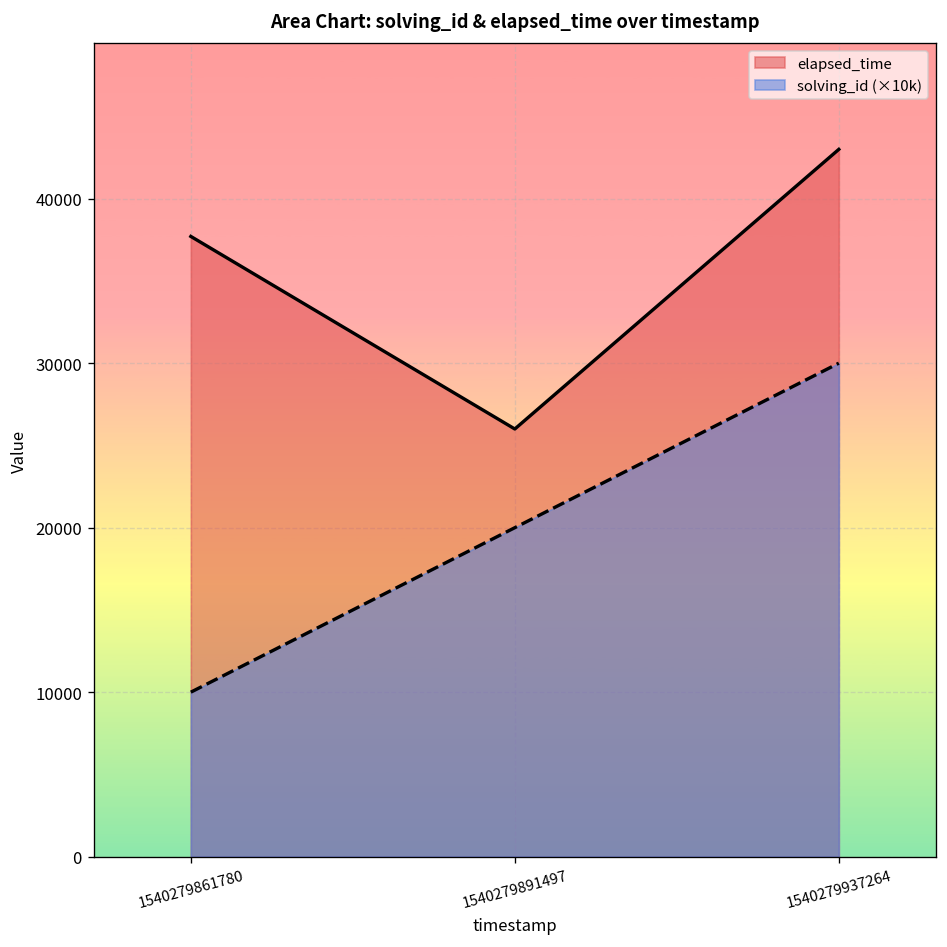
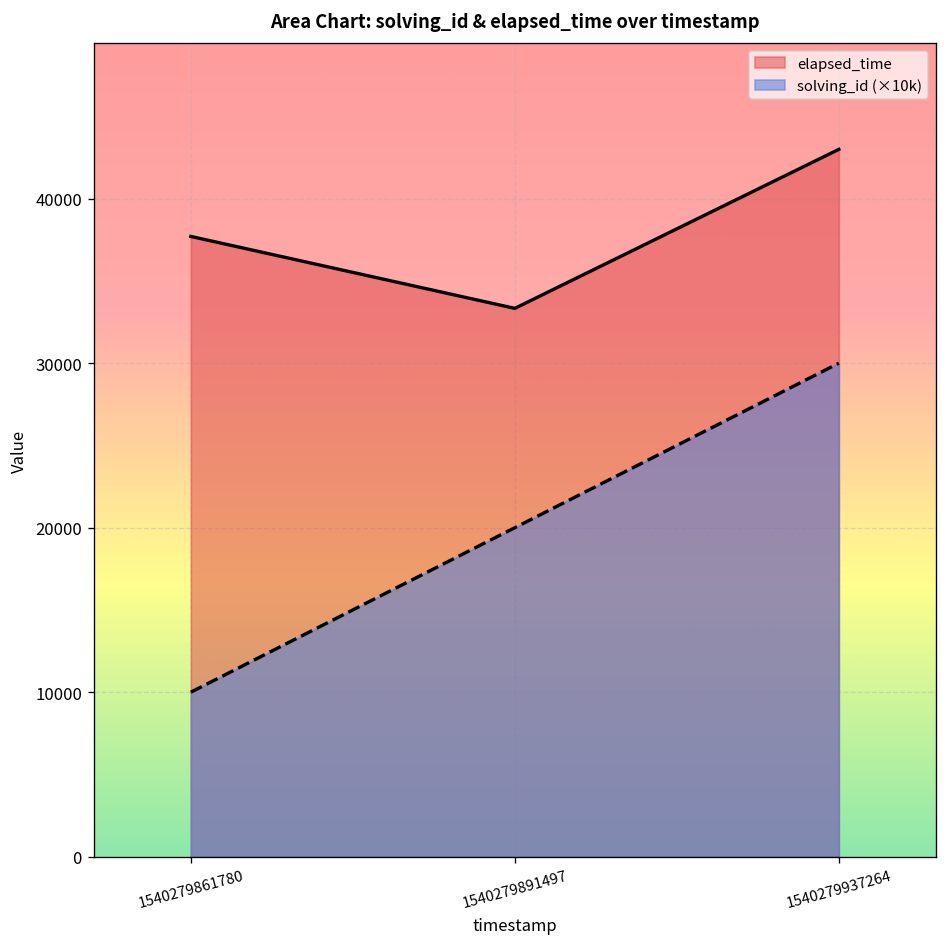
  {
    "elapsed_time": {
      "1540279861780": 37700,
-     "1540279891497": 26000,
+     "1540279891497": 33300,
      "1540279937264": 43000
    },
    "solving_id (×10k)": {
      "1540279861780": 10000,
      "1540279891497": 20000,
      "1540279937264": 30000
    }
  }
